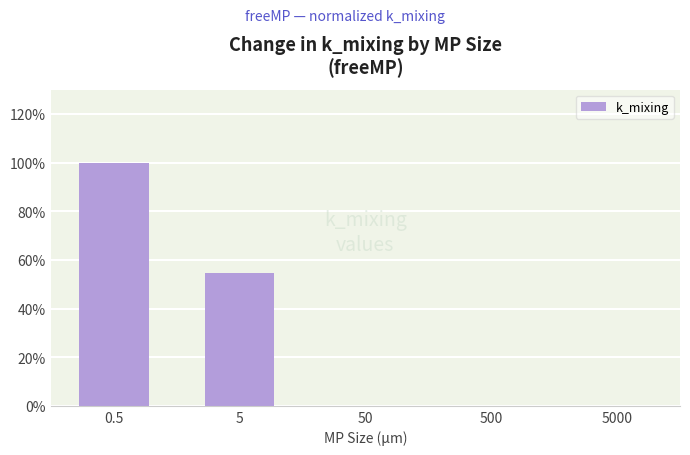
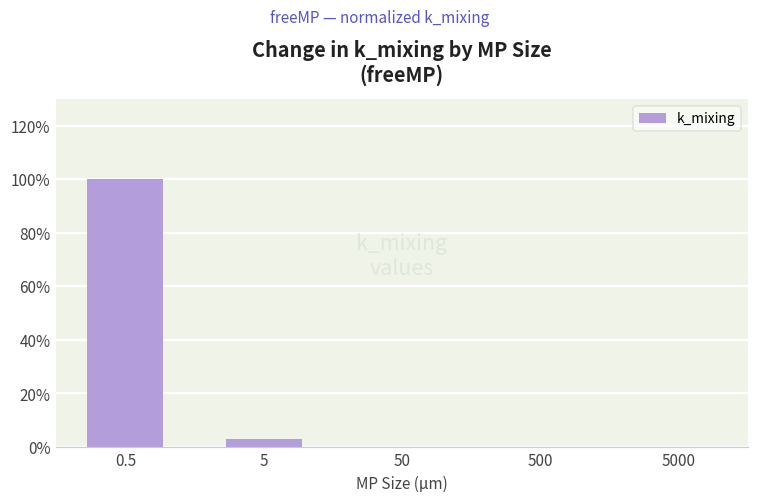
  {
    "0.5": "100%",
-   "5": "55%"
+   "5": "3%"
  }
